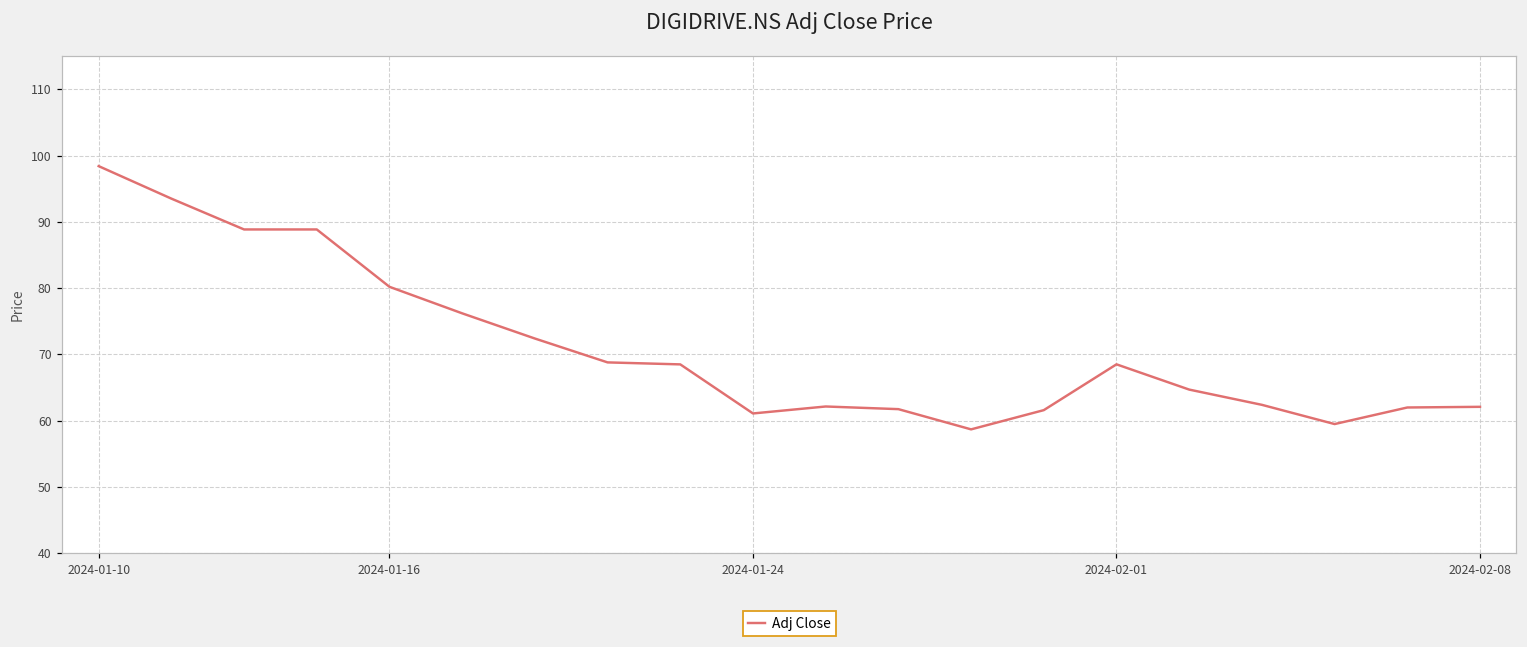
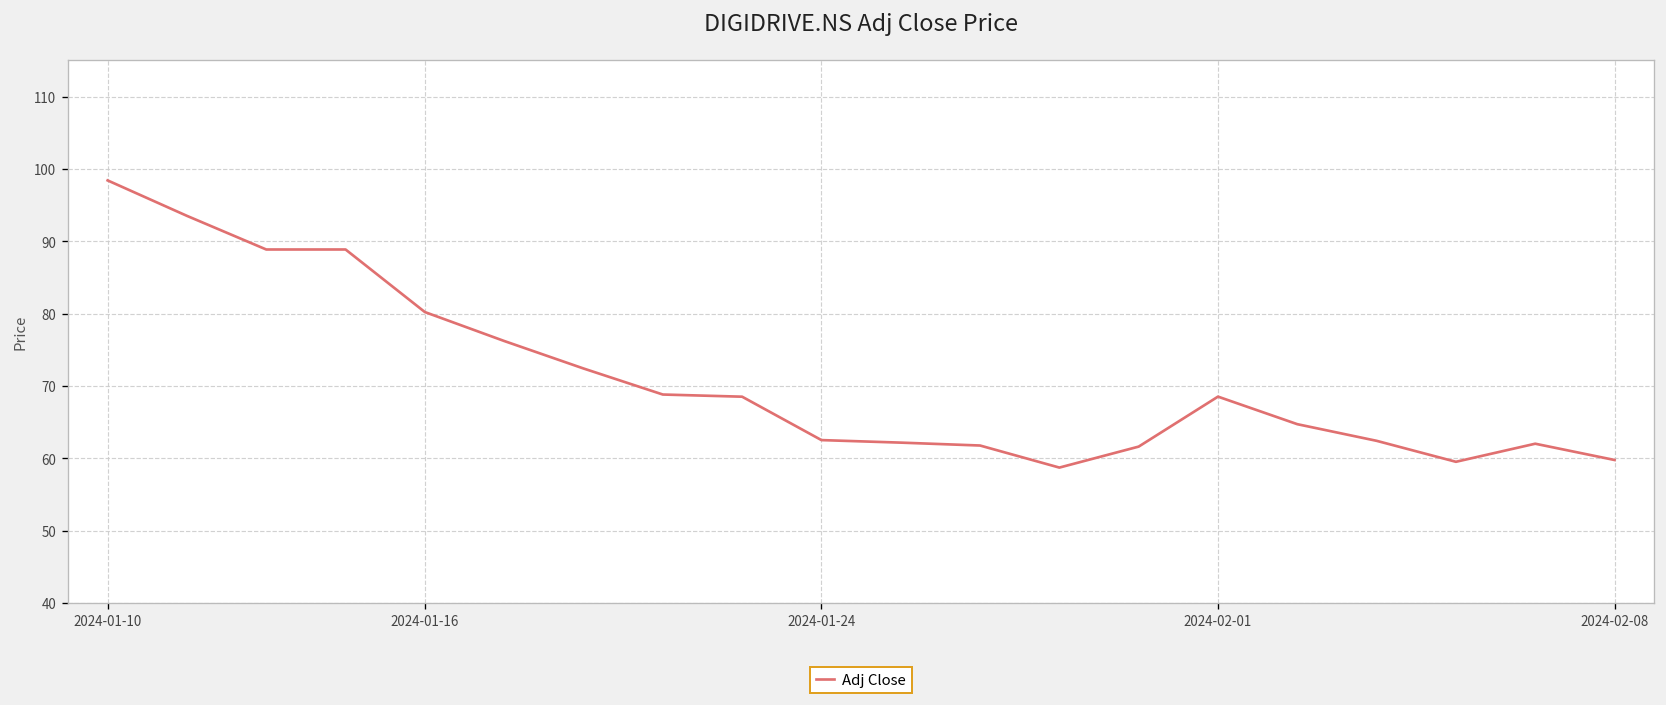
  {
    "2024-01-10": 98,
    "2024-01-16": 80,
-   "2024-01-24": 61,
+   "2024-01-24": 63,
    "2024-02-01": 69,
-   "2024-02-08": 62
+   "2024-02-08": 60
  }
